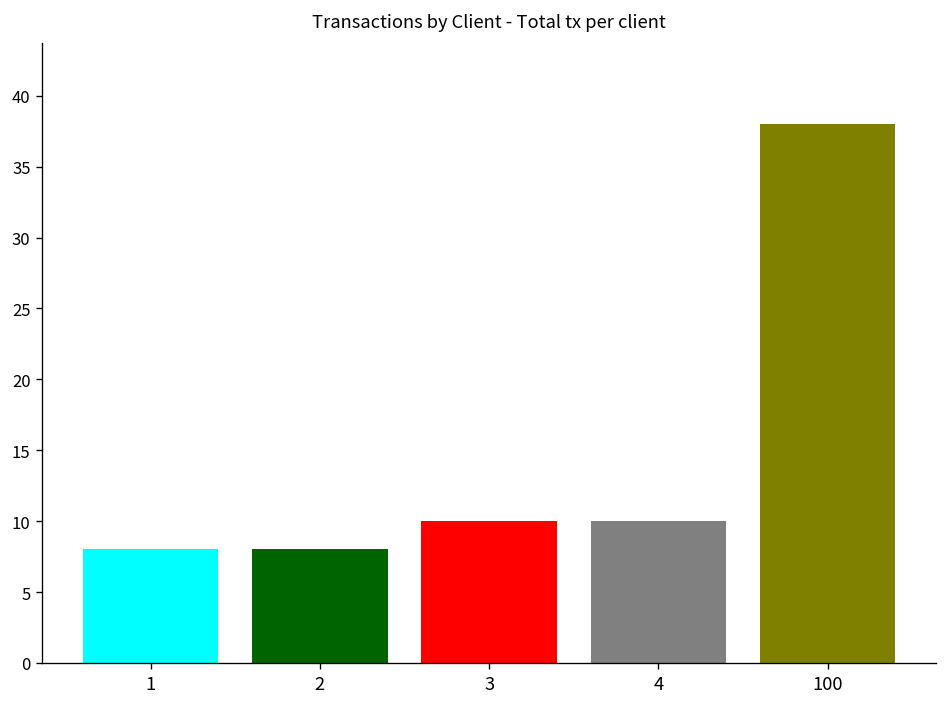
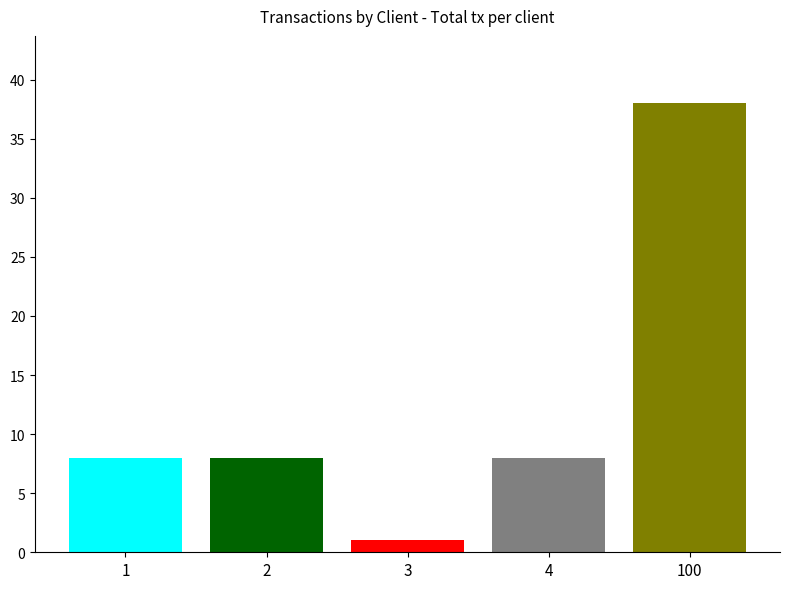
  {
    "1": 8,
    "2": 8,
-   "3": 10,
-   "4": 10,
+   "3": 1,
+   "4": 8,
    "100": 38
  }
